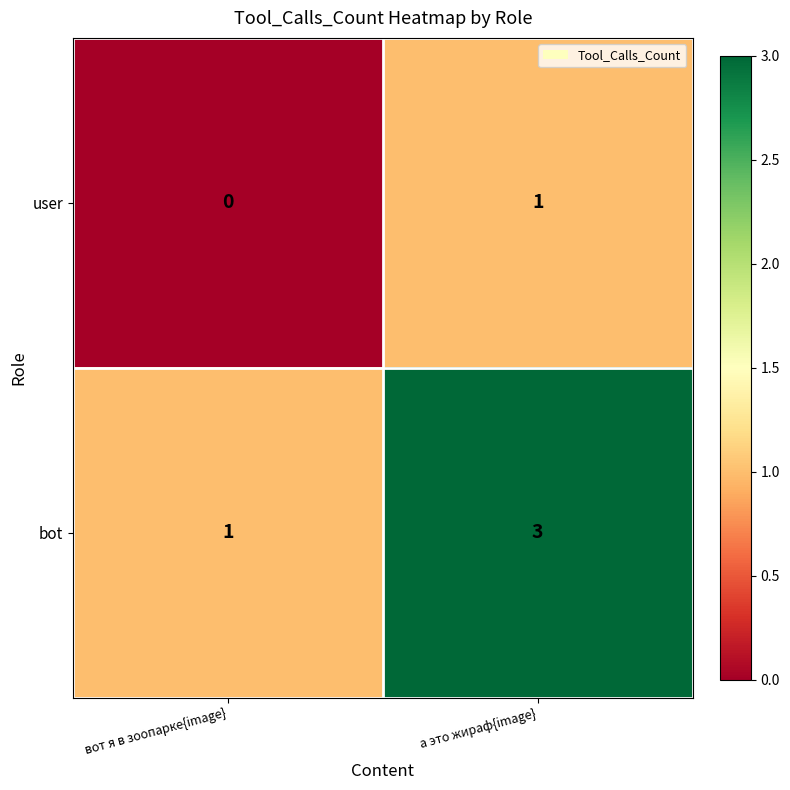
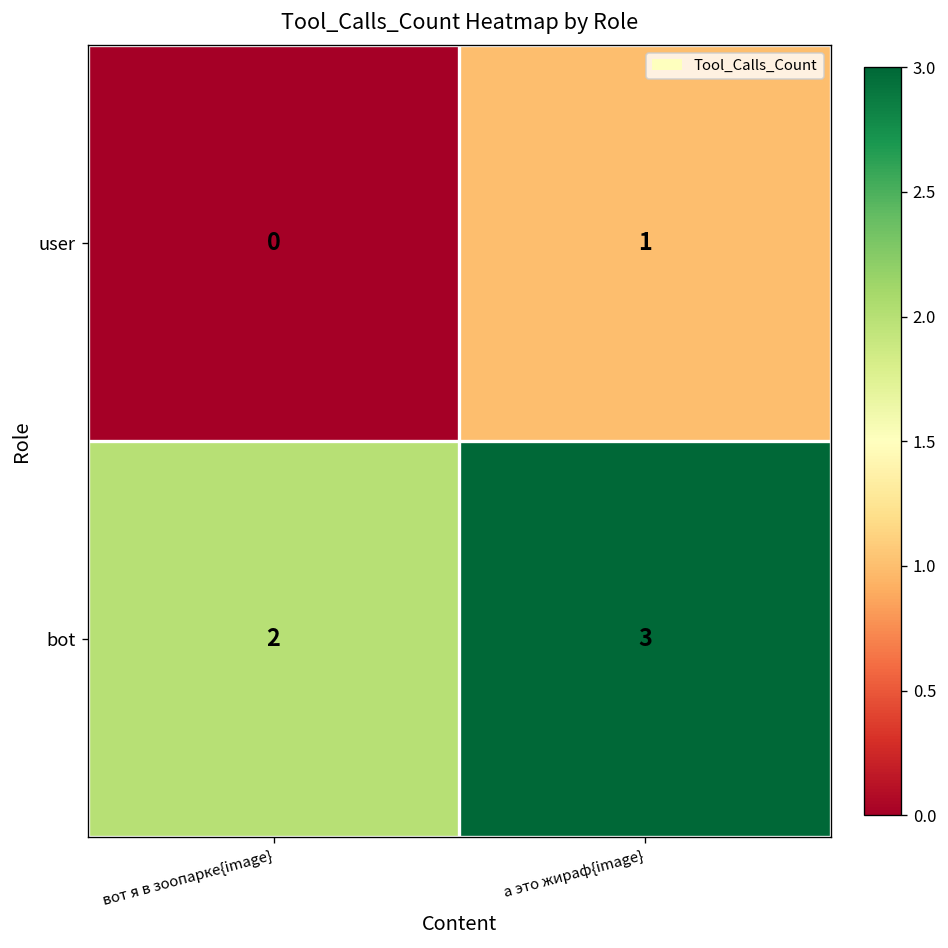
  {
    "user": {
      "вот я в зоопарке{image}": 0,
      "а это жираф{image}": 1
    },
    "bot": {
-     "вот я в зоопарке{image}": 1,
+     "вот я в зоопарке{image}": 2,
      "а это жираф{image}": 3
    }
  }
